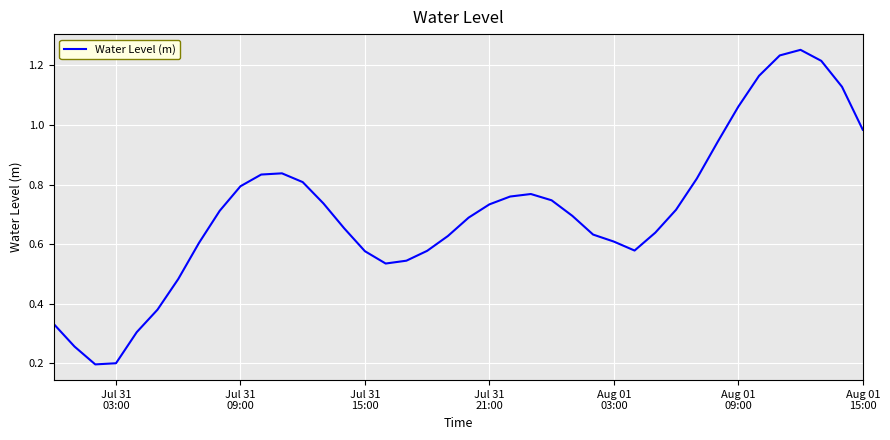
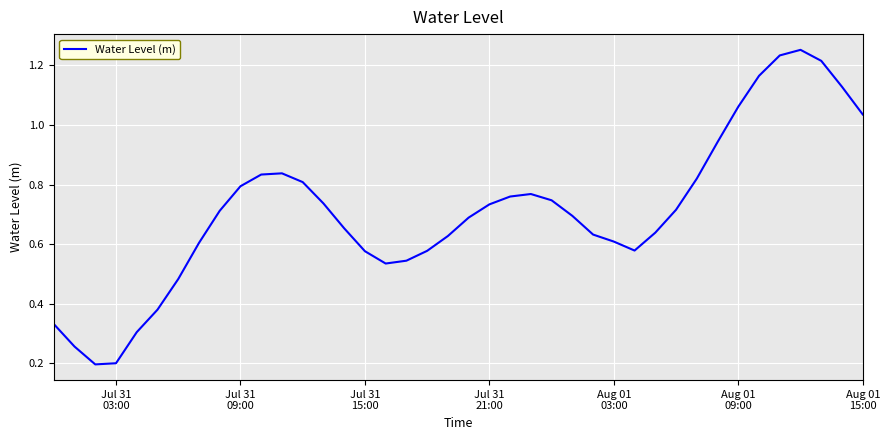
  {
    "Jul 31 03:00": 0.20,
    "Jul 31 09:00": 0.79,
    "Jul 31 15:00": 0.58,
    "Jul 31 21:00": 0.73,
    "Aug 01 03:00": 0.61,
    "Aug 01 09:00": 1.06,
-   "Aug 01 15:00": 0.98
+   "Aug 01 15:00": 1.04
  }
